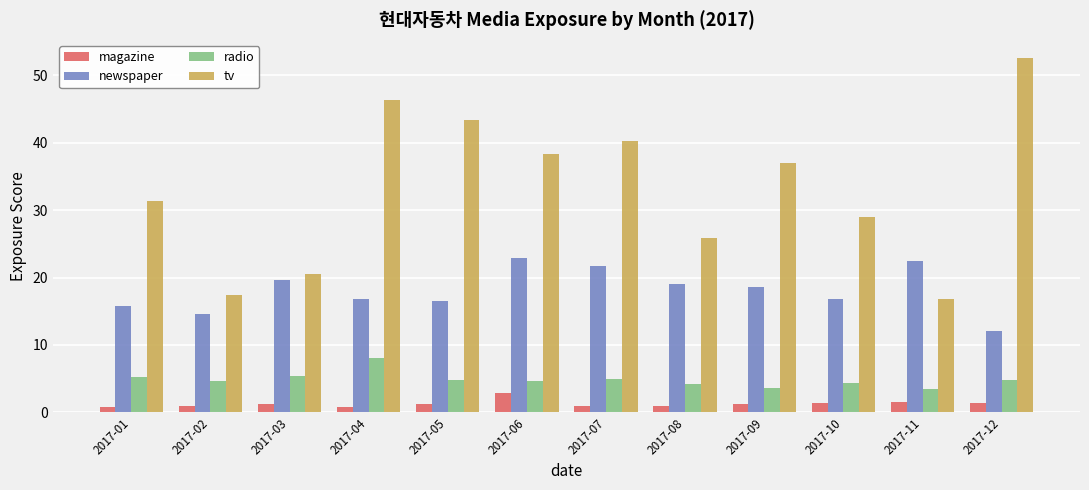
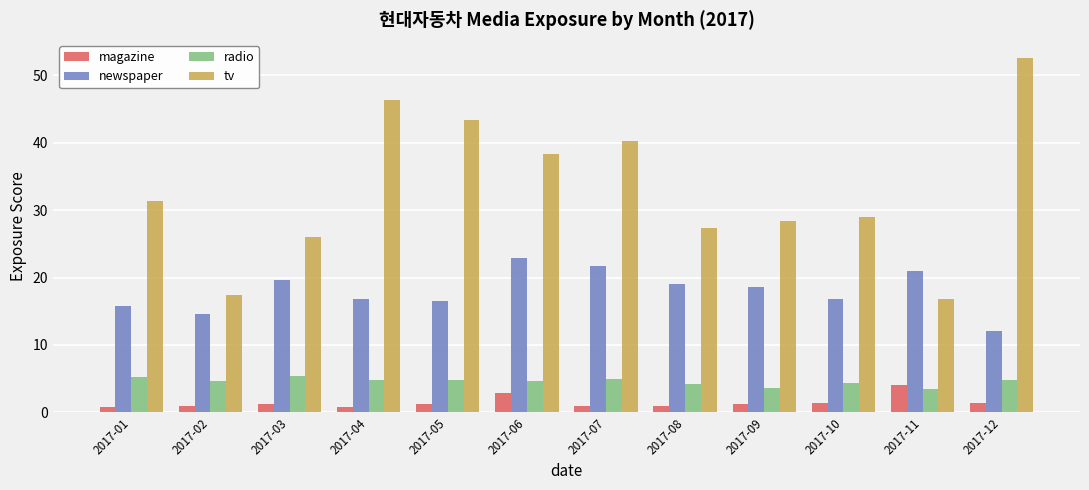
  {
    "magazine": {
      "2017-01": 1,
      "2017-02": 1,
      "2017-03": 1,
      "2017-04": 1,
      "2017-05": 1,
      "2017-06": 3,
      "2017-07": 1,
      "2017-08": 1,
      "2017-09": 1,
      "2017-10": 1,
-     "2017-11": 2,
+     "2017-11": 4,
      "2017-12": 1
    },
    "newspaper": {
      "2017-01": 16,
      "2017-02": 15,
      "2017-03": 20,
      "2017-04": 17,
      "2017-05": 17,
      "2017-06": 23,
      "2017-07": 22,
      "2017-08": 19,
      "2017-09": 19,
      "2017-10": 17,
-     "2017-11": 22,
+     "2017-11": 21,
      "2017-12": 12
    },
    "radio": {
      "2017-01": 5,
      "2017-02": 5,
      "2017-03": 5,
-     "2017-04": 8,
+     "2017-04": 5,
      "2017-05": 5,
      "2017-06": 5,
      "2017-07": 5,
      "2017-08": 4,
      "2017-09": 4,
      "2017-10": 4,
      "2017-11": 4,
      "2017-12": 5
    },
    "tv": {
      "2017-01": 31,
      "2017-02": 17,
-     "2017-03": 21,
+     "2017-03": 26,
      "2017-04": 46,
      "2017-05": 43,
      "2017-06": 38,
      "2017-07": 40,
-     "2017-08": 26,
-     "2017-09": 37,
+     "2017-08": 27,
+     "2017-09": 28,
      "2017-10": 29,
      "2017-11": 17,
      "2017-12": 53
    }
  }
